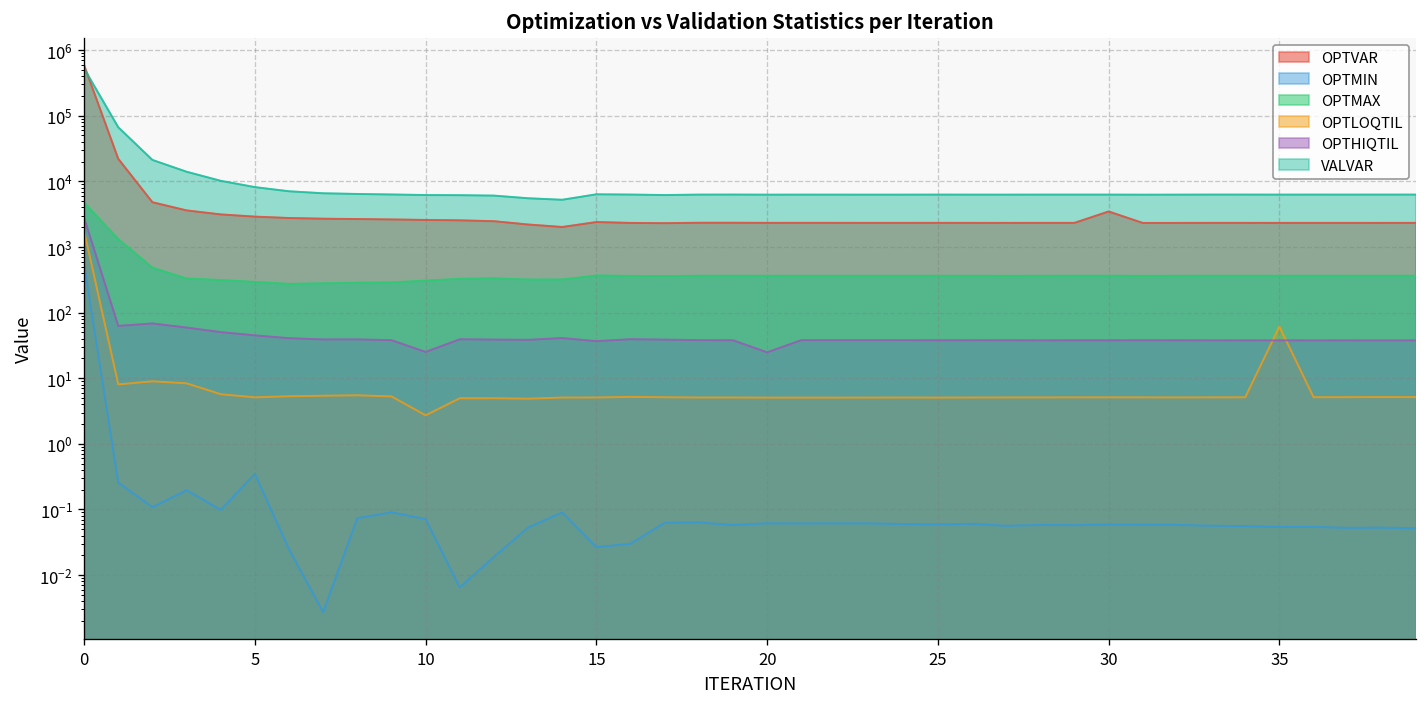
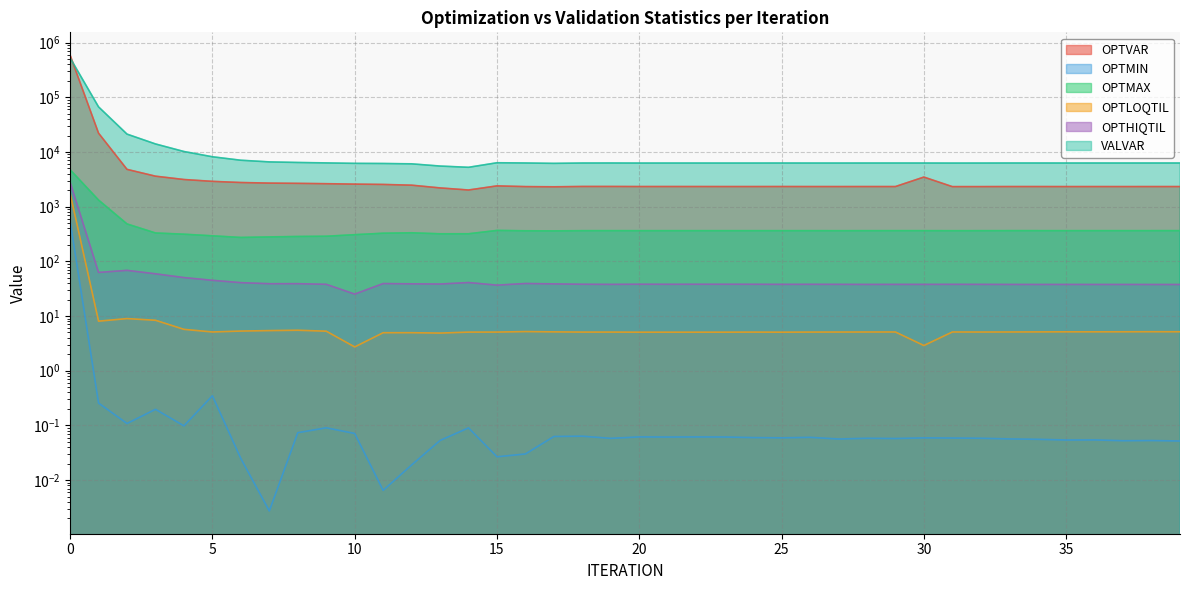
  {
    "OPTVAR": {
      "0": 600000,
      "5": 3000,
      "10": 3000,
      "15": 2000,
      "20": 2300,
      "25": 2300,
      "30": 3000,
      "35": 2300
    },
    "OPTLOQTIL": {
      "0": 1800,
      "5": 5,
      "10": 3,
      "15": 5,
      "20": 5,
      "25": 5,
-     "30": 5,
-     "35": 60
+     "30": 3,
+     "35": 5
    },
    "OPTHIQTIL": {
      "0": 3000,
      "5": 40,
      "10": 30,
      "15": 40,
-     "20": 20,
+     "20": 40,
      "25": 40,
      "30": 40,
      "35": 40
    }
  }
